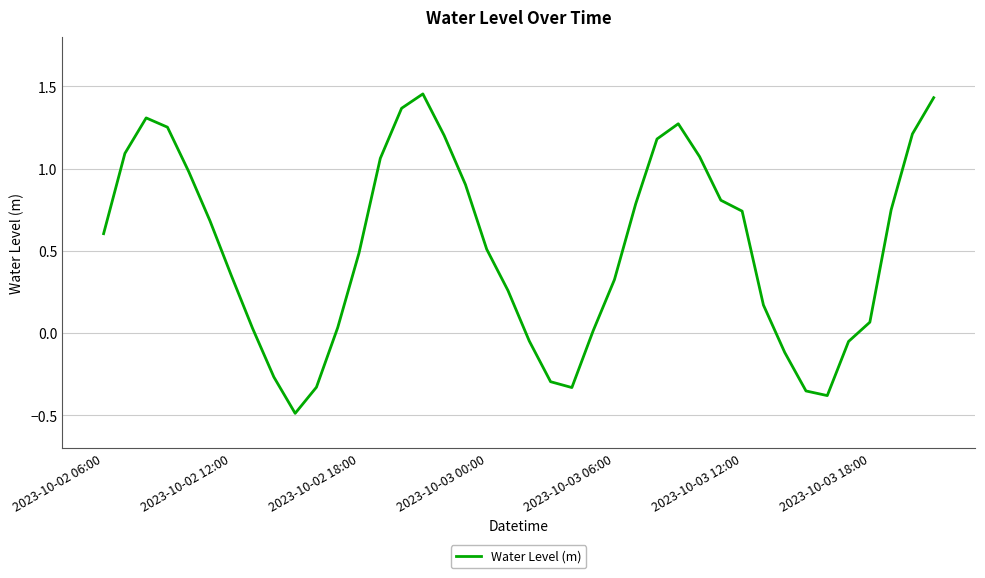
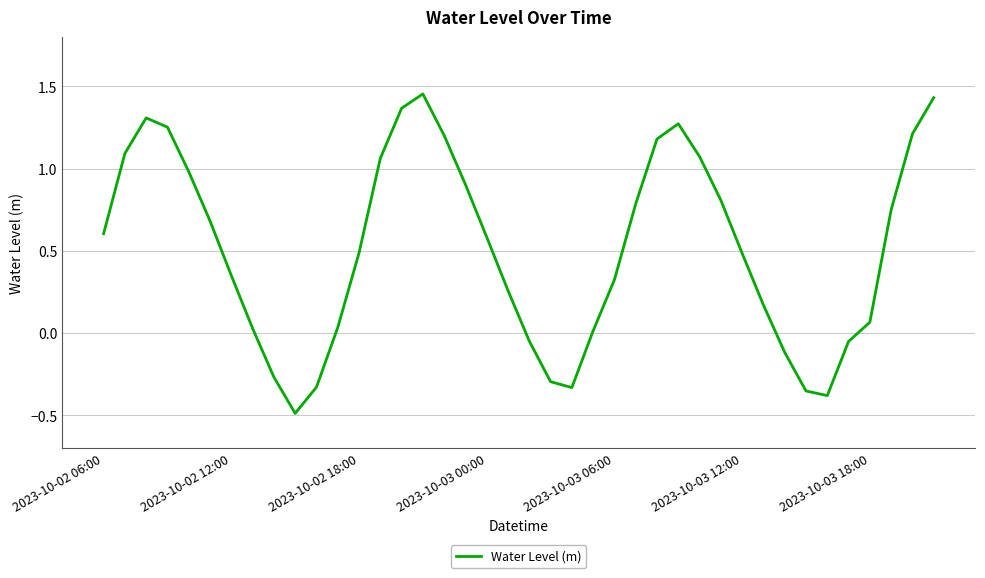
  {
    "2023-10-02 06:00": 0.60,
    "2023-10-02 12:00": 0.35,
    "2023-10-02 18:00": 0.49,
-   "2023-10-03 00:00": 0.51,
+   "2023-10-03 00:00": 0.58,
    "2023-10-03 06:00": 0.32,
-   "2023-10-03 12:00": 0.74,
+   "2023-10-03 12:00": 0.49,
    "2023-10-03 18:00": 0.07
  }
